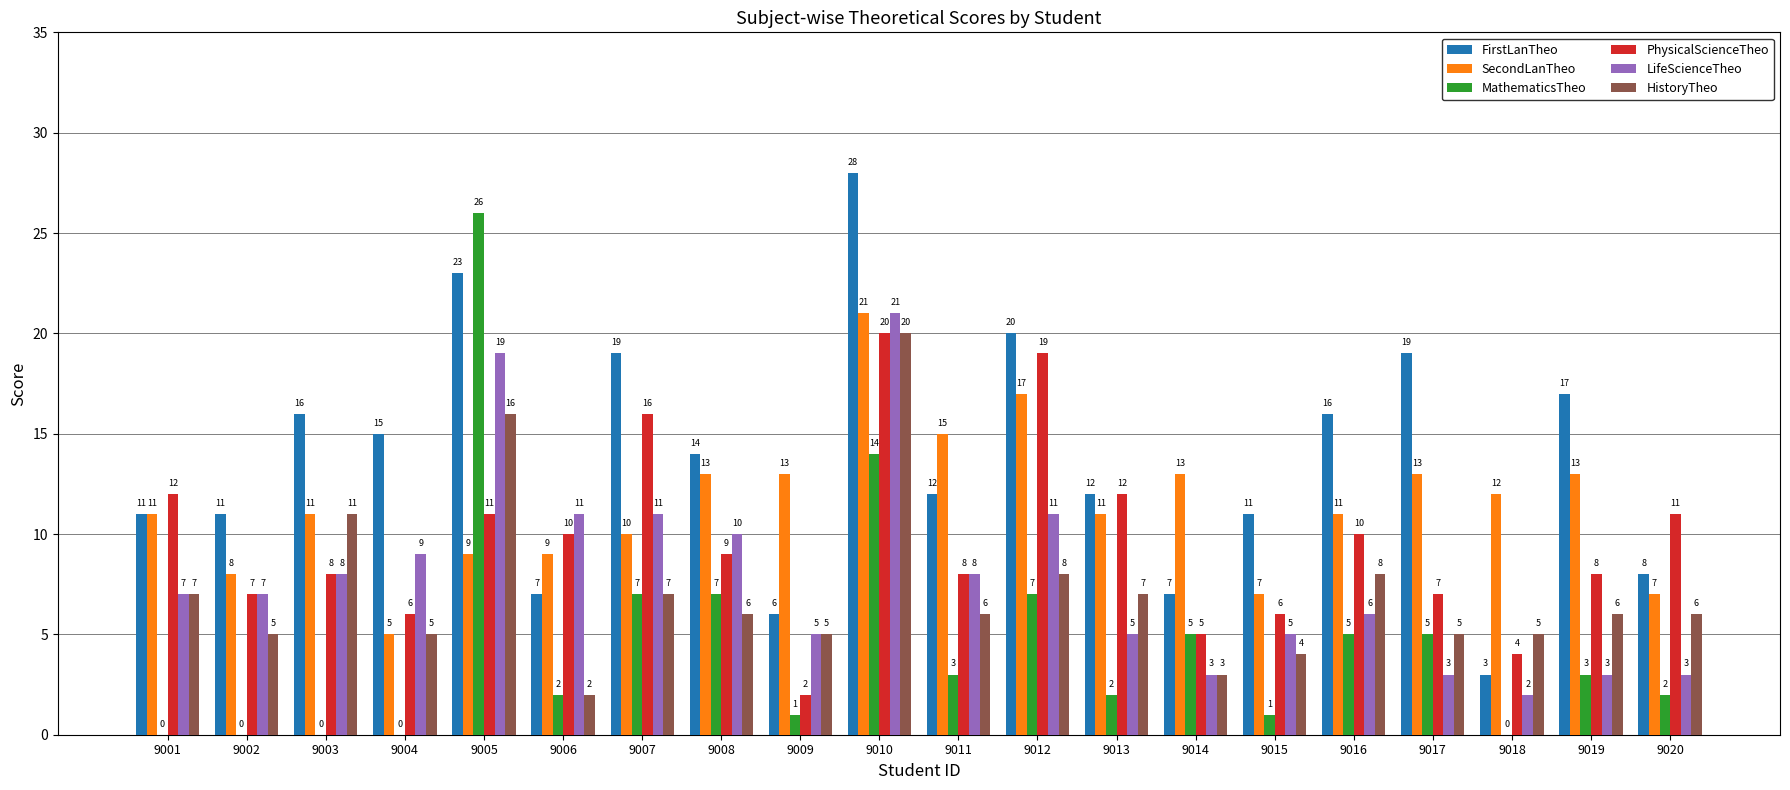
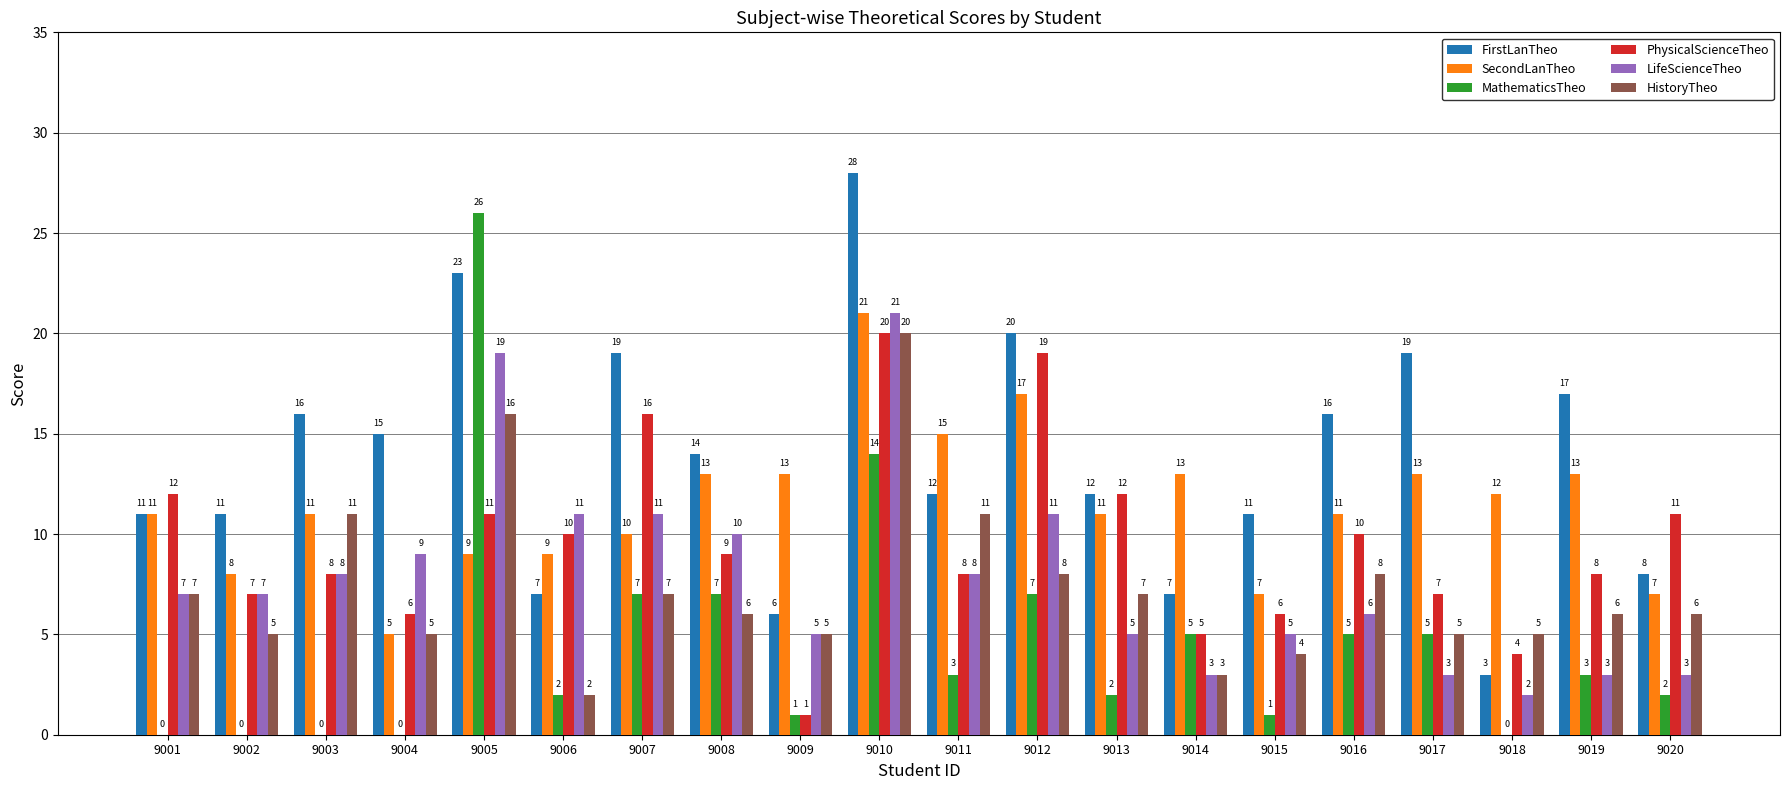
  {
    "FirstLanTheo": {
      "9001": 11,
      "9002": 11,
      "9003": 16,
      "9004": 15,
      "9005": 23,
      "9006": 7,
      "9007": 19,
      "9008": 14,
      "9009": 6,
      "9010": 28,
      "9011": 12,
      "9012": 20,
      "9013": 12,
      "9014": 7,
      "9015": 11,
      "9016": 16,
      "9017": 19,
      "9018": 3,
      "9019": 17,
      "9020": 8
    },
    "SecondLanTheo": {
      "9001": 11,
      "9002": 8,
      "9003": 11,
      "9004": 5,
      "9005": 9,
      "9006": 9,
      "9007": 10,
      "9008": 13,
      "9009": 13,
      "9010": 21,
      "9011": 15,
      "9012": 17,
      "9013": 11,
      "9014": 13,
      "9015": 7,
      "9016": 11,
      "9017": 13,
      "9018": 12,
      "9019": 13,
      "9020": 7
    },
    "MathematicsTheo": {
      "9001": 0,
      "9002": 0,
      "9003": 0,
      "9004": 0,
      "9005": 26,
      "9006": 2,
      "9007": 7,
      "9008": 7,
      "9009": 1,
      "9010": 14,
      "9011": 3,
      "9012": 7,
      "9013": 2,
      "9014": 5,
      "9015": 1,
      "9016": 5,
      "9017": 5,
      "9018": 0,
      "9019": 3,
      "9020": 2
    },
    "PhysicalScienceTheo": {
      "9001": 12,
      "9002": 7,
      "9003": 8,
      "9004": 6,
      "9005": 11,
      "9006": 10,
      "9007": 16,
      "9008": 9,
-     "9009": 2,
+     "9009": 1,
      "9010": 20,
      "9011": 8,
      "9012": 19,
      "9013": 12,
      "9014": 5,
      "9015": 6,
      "9016": 10,
      "9017": 7,
      "9018": 4,
      "9019": 8,
      "9020": 11
    },
    "LifeScienceTheo": {
      "9001": 7,
      "9002": 7,
      "9003": 8,
      "9004": 9,
      "9005": 19,
      "9006": 11,
      "9007": 11,
      "9008": 10,
      "9009": 5,
      "9010": 21,
      "9011": 8,
      "9012": 11,
      "9013": 5,
      "9014": 3,
      "9015": 5,
      "9016": 6,
      "9017": 3,
      "9018": 2,
      "9019": 3,
      "9020": 3
    },
    "HistoryTheo": {
      "9001": 7,
      "9002": 5,
      "9003": 11,
      "9004": 5,
      "9005": 16,
      "9006": 2,
      "9007": 7,
      "9008": 6,
      "9009": 5,
      "9010": 20,
-     "9011": 6,
+     "9011": 11,
      "9012": 8,
      "9013": 7,
      "9014": 3,
      "9015": 4,
      "9016": 8,
      "9017": 5,
      "9018": 5,
      "9019": 6,
      "9020": 6
    }
  }
